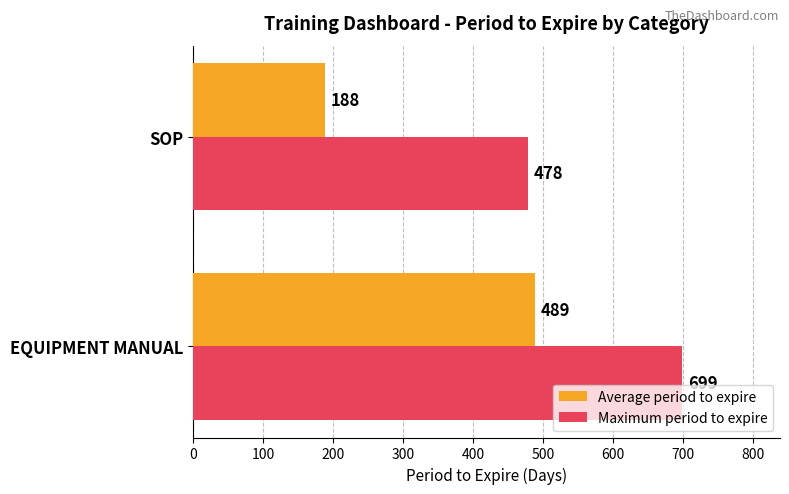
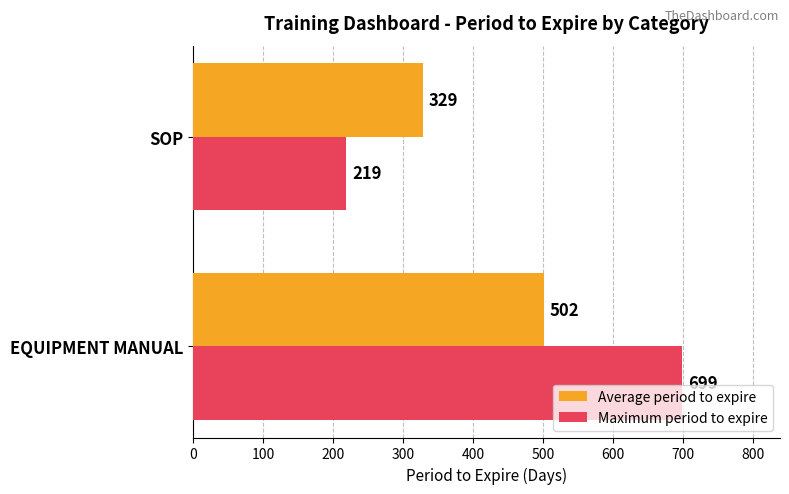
  {
    "Average period to expire": {
-     "SOP": 188,
-     "EQUIPMENT MANUAL": 489
+     "SOP": 329,
+     "EQUIPMENT MANUAL": 502
    },
    "Maximum period to expire": {
-     "SOP": 478
+     "SOP": 219
    }
  }
